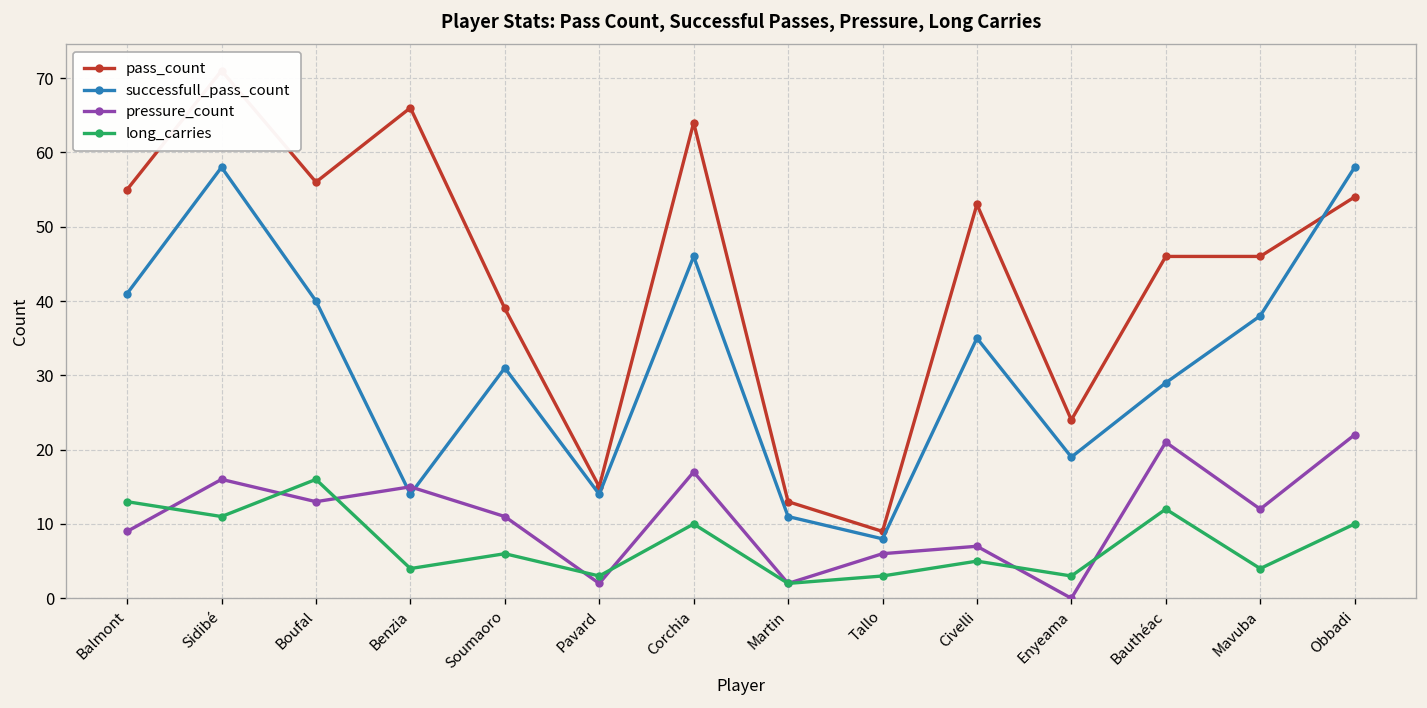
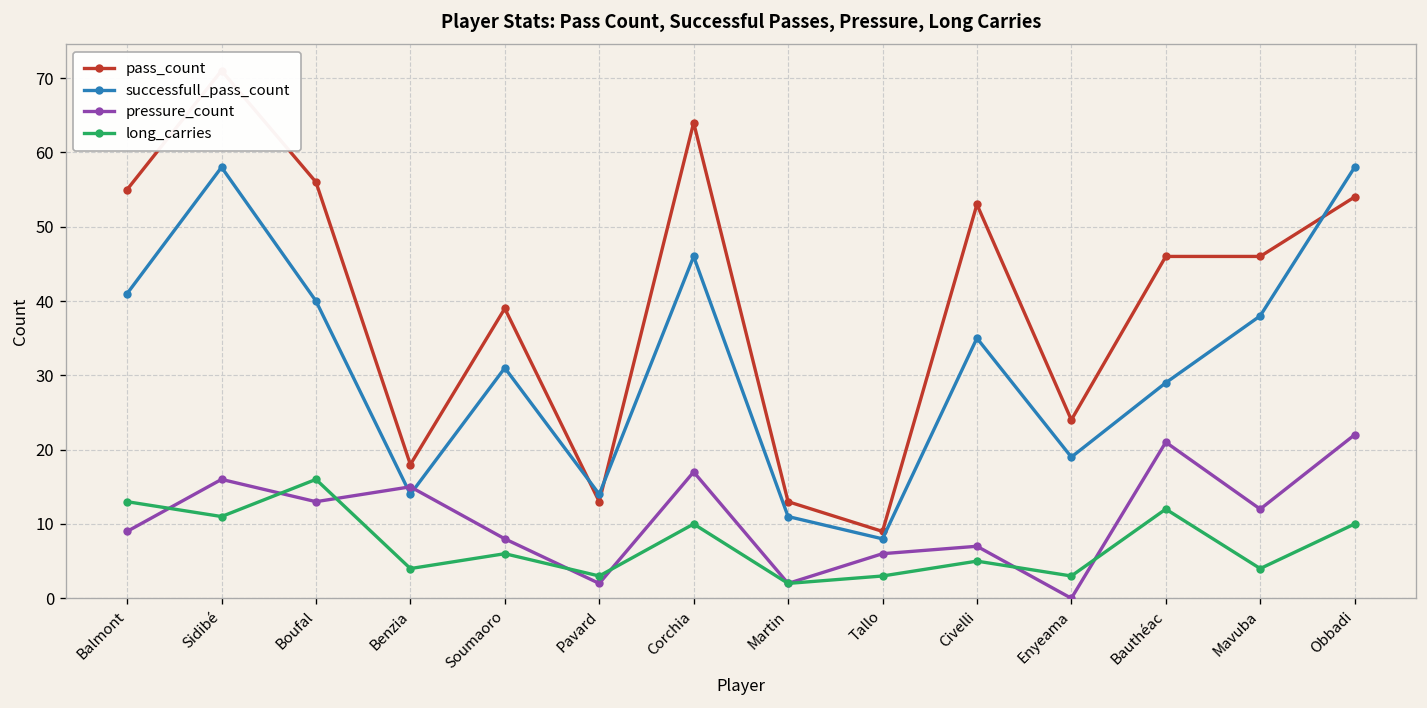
  {
    "pass_count": {
      "Balmont": 55,
      "Boufal": 56,
-     "Benzia": 66,
+     "Benzia": 18,
      "Soumaoro": 39,
-     "Pavard": 15,
+     "Pavard": 13,
      "Corchia": 64,
      "Martin": 13,
      "Tallo": 9,
      "Civelli": 53,
      "Enyeama": 24,
      "Bauthéac": 46,
      "Mavuba": 46,
      "Obbadi": 54
    },
    "successfull_pass_count": {
      "Balmont": 41,
      "Sidibé": 58,
      "Boufal": 40,
      "Benzia": 14,
      "Soumaoro": 31,
      "Pavard": 14,
      "Corchia": 46,
      "Martin": 11,
      "Tallo": 8,
      "Civelli": 35,
      "Enyeama": 19,
      "Bauthéac": 29,
      "Mavuba": 38,
      "Obbadi": 58
    },
    "pressure_count": {
      "Balmont": 9,
      "Sidibé": 16,
      "Boufal": 13,
      "Benzia": 15,
-     "Soumaoro": 11,
+     "Soumaoro": 8,
      "Pavard": 2,
      "Corchia": 17,
      "Tallo": 6,
      "Civelli": 7,
      "Enyeama": 0,
      "Bauthéac": 21,
      "Mavuba": 12,
      "Obbadi": 22
    },
    "long_carries": {
      "Balmont": 13,
      "Sidibé": 11,
      "Boufal": 16,
      "Benzia": 4,
      "Soumaoro": 6,
      "Pavard": 3,
      "Corchia": 10,
      "Tallo": 3,
      "Civelli": 5,
      "Enyeama": 3,
      "Bauthéac": 12,
      "Mavuba": 4,
      "Obbadi": 10
    }
  }
